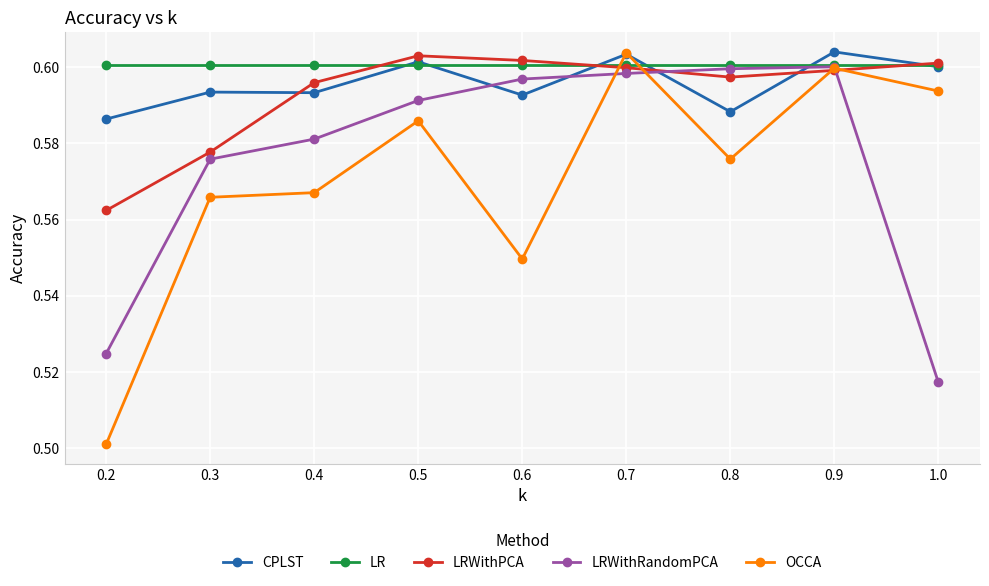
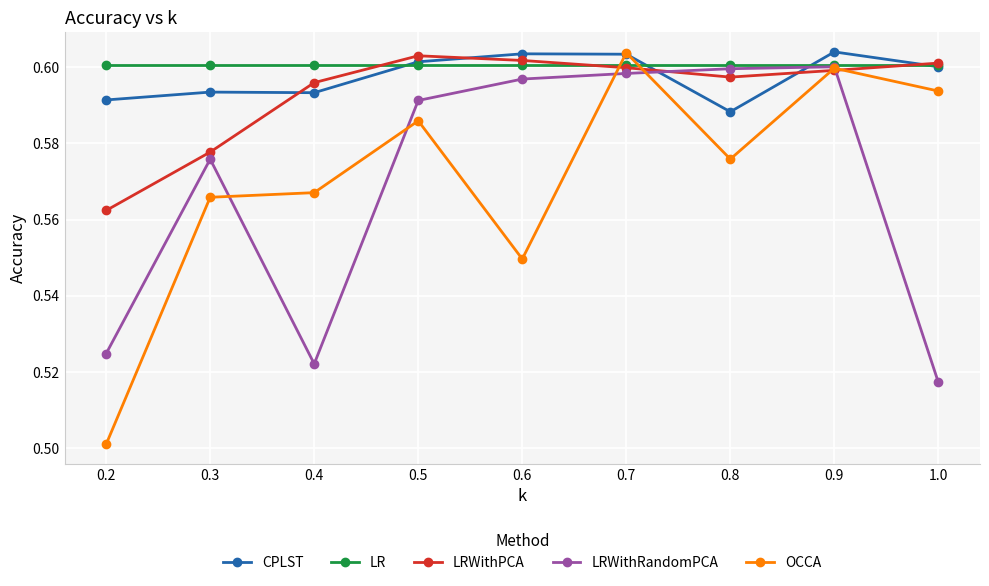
  {
    "CPLST": {
-     "0.2": 0.586,
+     "0.2": 0.591,
      "0.3": 0.593,
      "0.4": 0.593,
      "0.5": 0.601,
-     "0.6": 0.593,
+     "0.6": 0.604,
      "0.8": 0.588,
      "0.9": 0.604
    },
    "LR": {
      "0.2": 0.601,
      "0.3": 0.601,
      "0.4": 0.601,
      "0.5": 0.601,
      "0.6": 0.601,
      "0.7": 0.601,
      "0.8": 0.601
    },
    "LRWithPCA": {
      "0.2": 0.562,
      "0.3": 0.578,
      "0.4": 0.596,
      "0.5": 0.603,
      "0.6": 0.602,
      "0.7": 0.600,
      "0.8": 0.597
    },
    "LRWithRandomPCA": {
      "0.2": 0.525,
      "0.3": 0.576,
-     "0.4": 0.581,
+     "0.4": 0.522,
      "0.5": 0.591,
      "0.6": 0.597,
      "0.7": 0.598,
      "0.8": 0.600,
      "1.0": 0.517
    },
    "OCCA": {
      "0.2": 0.501,
      "0.3": 0.566,
      "0.4": 0.567,
      "0.5": 0.586,
      "0.6": 0.550,
      "0.8": 0.576,
      "1.0": 0.594
    }
  }
